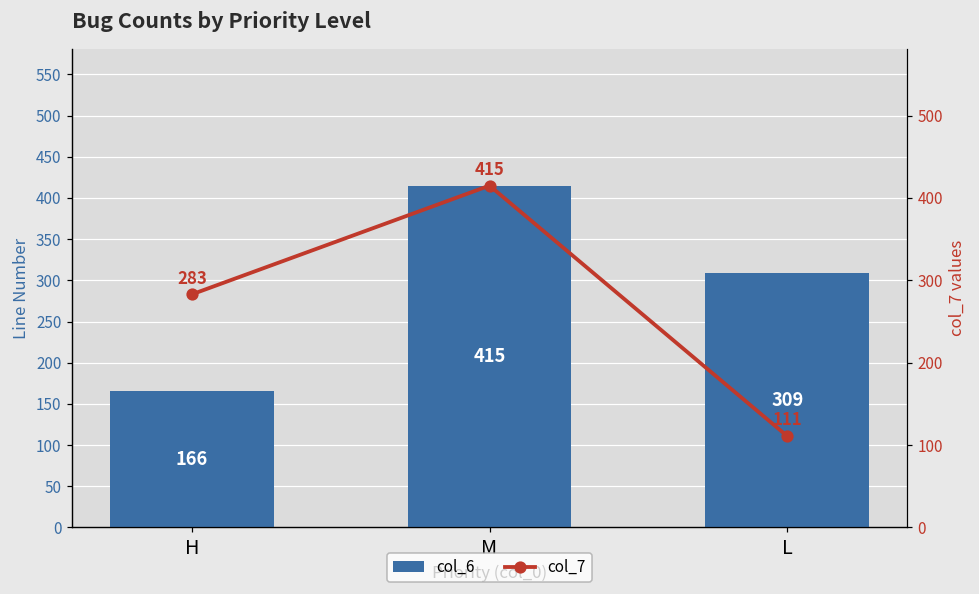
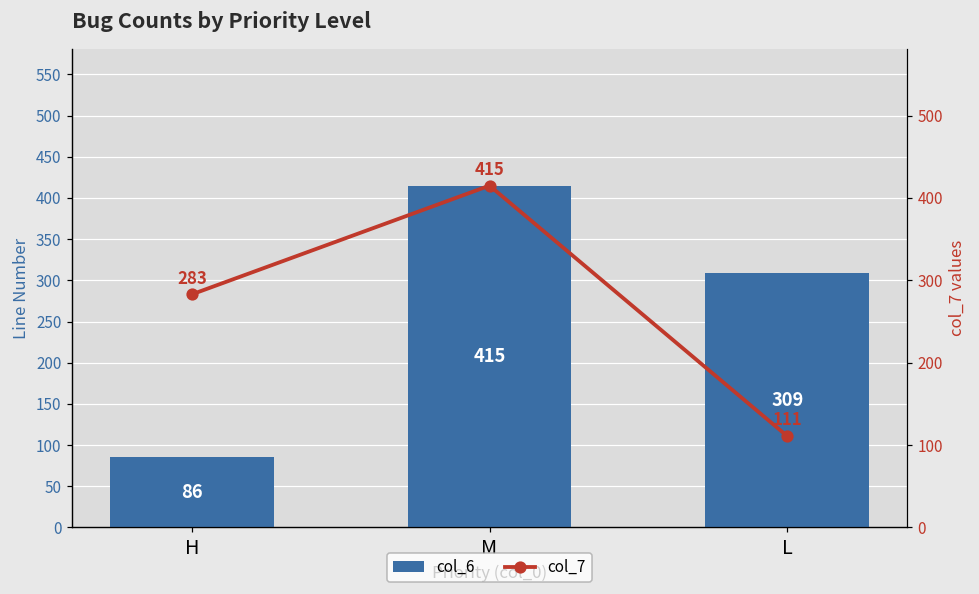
  {
    "col_6": {
-     "H": 166,
+     "H": 86,
      "M": 415,
      "L": 309
    },
    "col_7": {
      "H": 283,
      "M": 415,
      "L": 111
    }
  }
